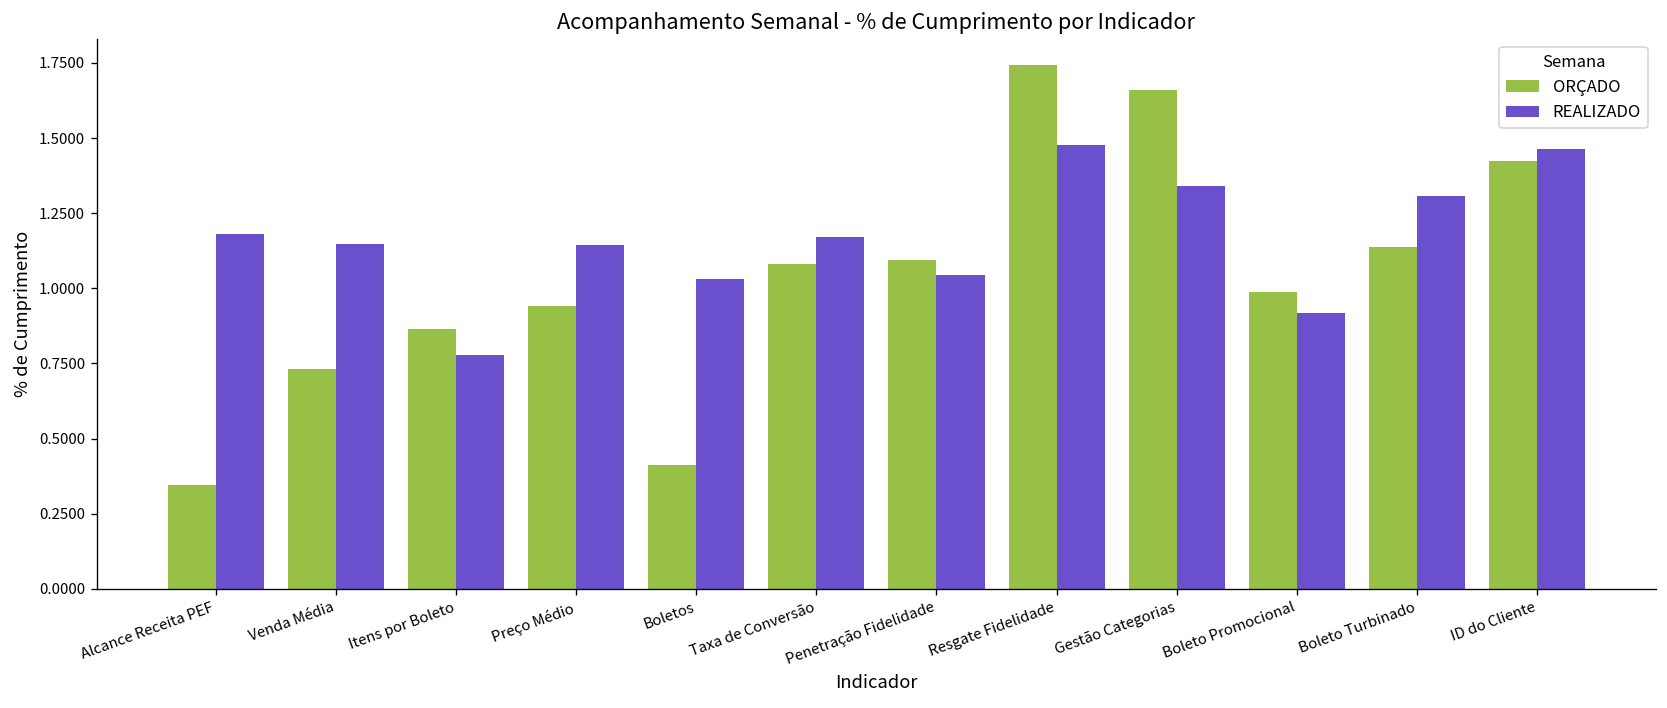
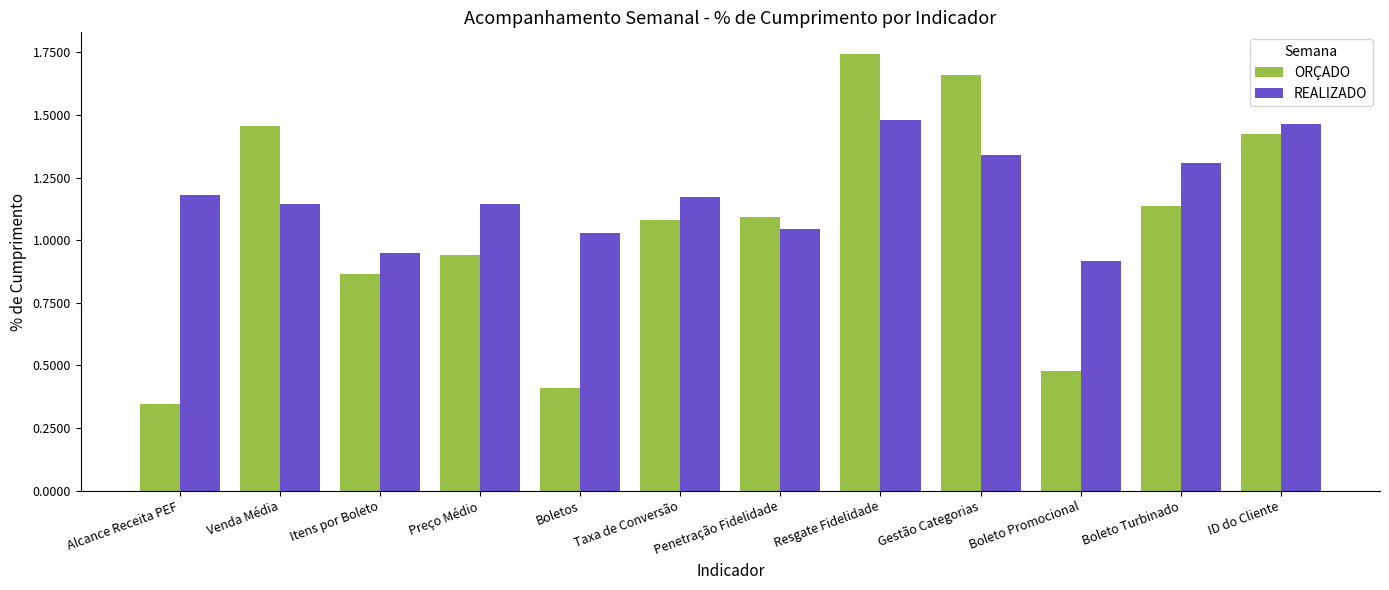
  {
    "ORÇADO": {
      "Alcance Receita PEF": 0.35,
-     "Venda Média": 0.73,
+     "Venda Média": 1.46,
      "Itens por Boleto": 0.86,
      "Preço Médio": 0.94,
      "Boletos": 0.41,
      "Taxa de Conversão": 1.08,
      "Penetração Fidelidade": 1.09,
      "Resgate Fidelidade": 1.74,
      "Gestão Categorias": 1.66,
-     "Boleto Promocional": 0.99,
+     "Boleto Promocional": 0.48,
      "Boleto Turbinado": 1.14,
      "ID do Cliente": 1.42
    },
    "REALIZADO": {
      "Alcance Receita PEF": 1.18,
      "Venda Média": 1.15,
-     "Itens por Boleto": 0.78,
+     "Itens por Boleto": 0.95,
      "Preço Médio": 1.14,
      "Boletos": 1.03,
      "Taxa de Conversão": 1.17,
      "Penetração Fidelidade": 1.04,
      "Resgate Fidelidade": 1.48,
      "Gestão Categorias": 1.34,
      "Boleto Promocional": 0.92,
      "Boleto Turbinado": 1.31,
      "ID do Cliente": 1.46
    }
  }
